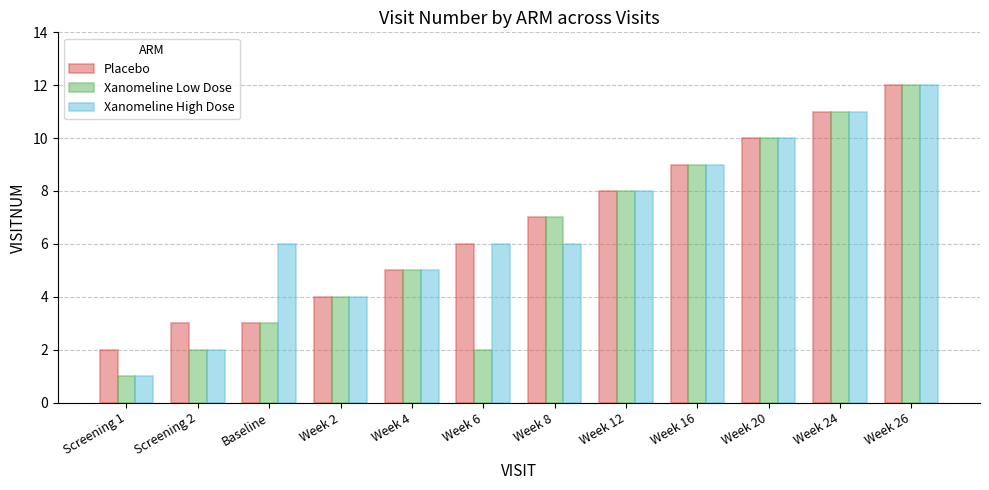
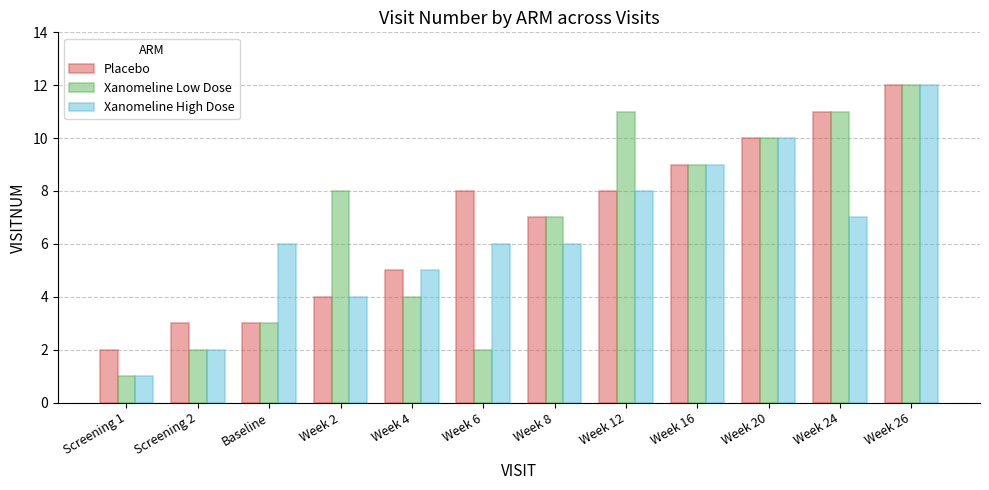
  {
    "Placebo": {
      "Screening 1": 2,
      "Screening 2": 3,
      "Baseline": 3,
      "Week 2": 4,
      "Week 4": 5,
-     "Week 6": 6,
+     "Week 6": 8,
      "Week 8": 7,
      "Week 12": 8,
      "Week 16": 9,
      "Week 20": 10,
      "Week 24": 11,
      "Week 26": 12
    },
    "Xanomeline Low Dose": {
      "Screening 1": 1,
      "Screening 2": 2,
      "Baseline": 3,
-     "Week 2": 4,
-     "Week 4": 5,
+     "Week 2": 8,
+     "Week 4": 4,
      "Week 6": 2,
      "Week 8": 7,
-     "Week 12": 8,
+     "Week 12": 11,
      "Week 16": 9,
      "Week 20": 10,
      "Week 24": 11,
      "Week 26": 12
    },
    "Xanomeline High Dose": {
      "Screening 1": 1,
      "Screening 2": 2,
      "Baseline": 6,
      "Week 2": 4,
      "Week 4": 5,
      "Week 6": 6,
      "Week 8": 6,
      "Week 12": 8,
      "Week 16": 9,
      "Week 20": 10,
-     "Week 24": 11,
+     "Week 24": 7,
      "Week 26": 12
    }
  }
